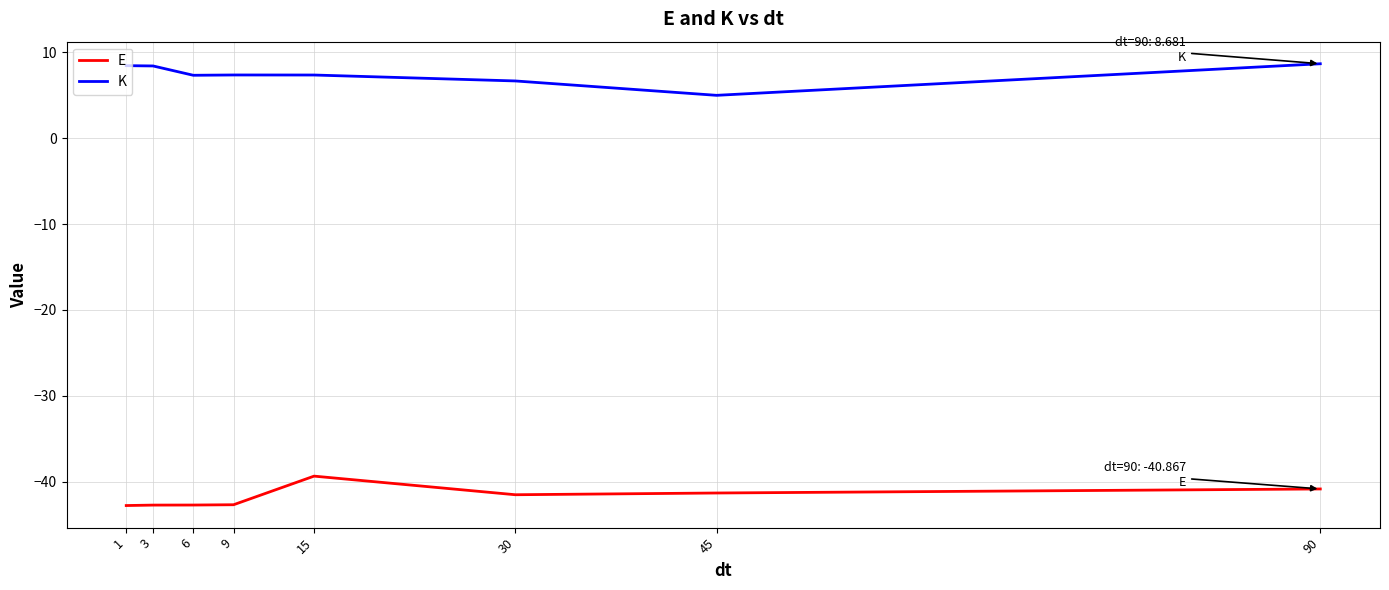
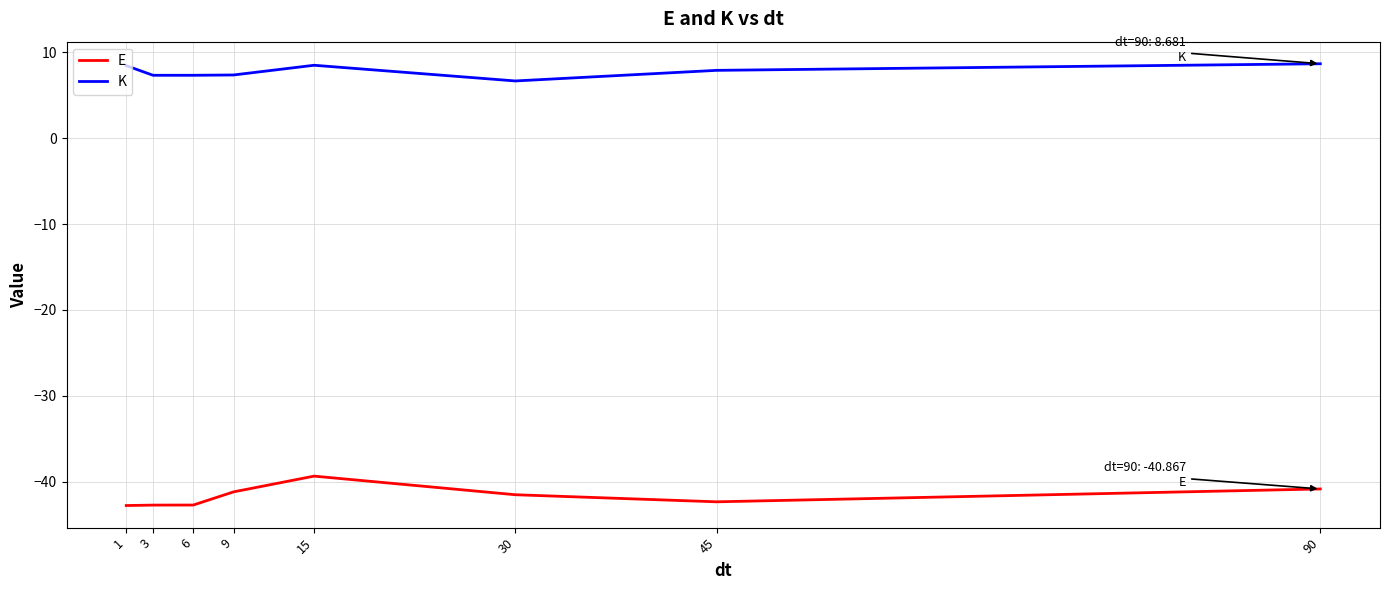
  {
    "E": {
      "1": -43,
      "3": -43,
      "6": -43,
-     "9": -43,
+     "9": -41,
      "15": -39,
      "30": -42,
-     "45": -41
+     "45": -42
    },
    "K": {
-     "3": 8,
+     "3": 7,
      "6": 7,
      "9": 7,
-     "15": 7,
+     "15": 9,
      "30": 7,
-     "45": 5
+     "45": 8
    }
  }
